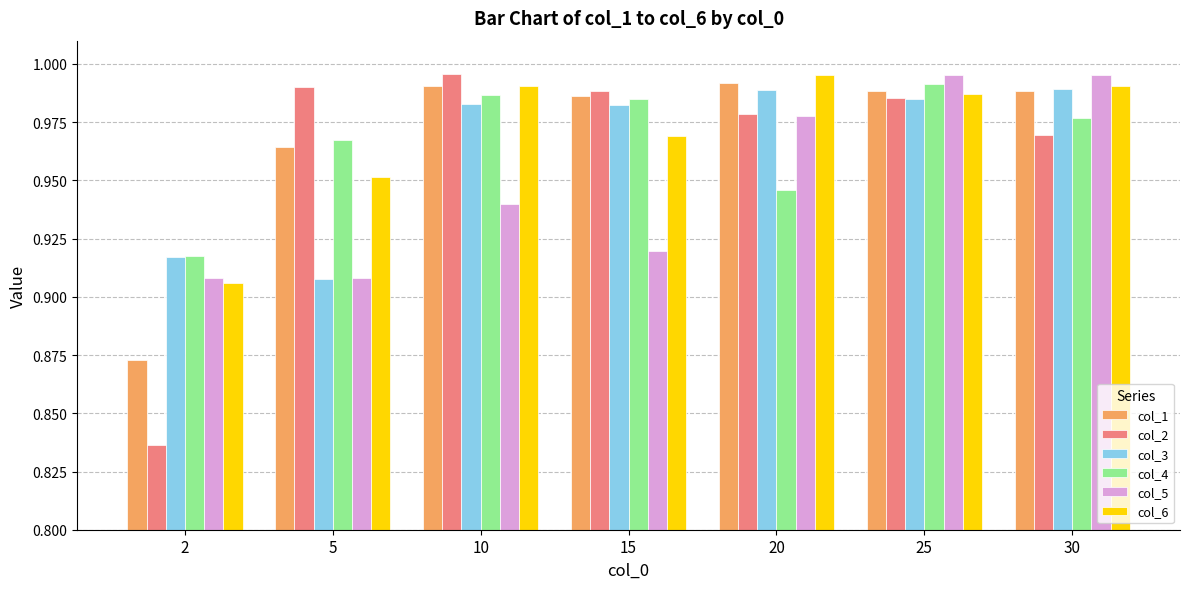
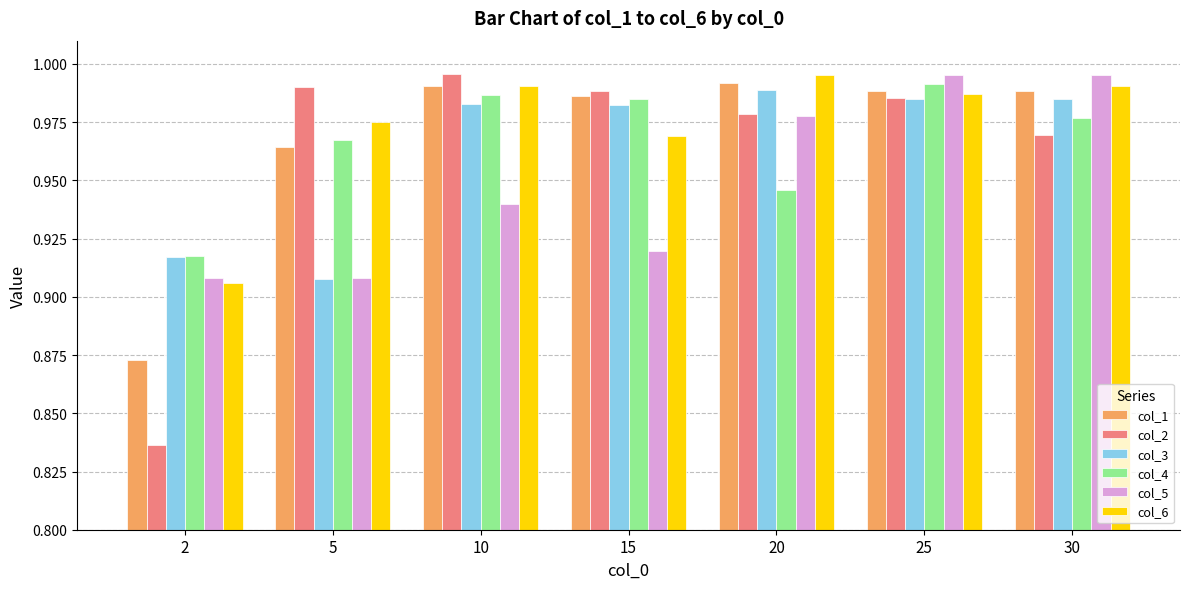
  {
    "col_3": {
      "2": 0.917,
      "5": 0.908,
      "10": 0.983,
      "15": 0.982,
      "20": 0.989,
      "25": 0.985,
-     "30": 0.989
+     "30": 0.985
    },
    "col_4": {
      "2": 0.918,
      "5": 0.967,
      "10": 0.987,
      "15": 0.985,
      "20": 0.946,
      "25": 0.991,
      "30": 0.977
    },
    "col_5": {
      "2": 0.908,
      "5": 0.908,
      "10": 0.940,
      "15": 0.920,
      "20": 0.978,
      "25": 0.995,
      "30": 0.995
    },
    "col_6": {
      "2": 0.906,
-     "5": 0.951,
+     "5": 0.975,
      "10": 0.991,
      "15": 0.969,
      "20": 0.995,
      "25": 0.987,
      "30": 0.991
    }
  }
